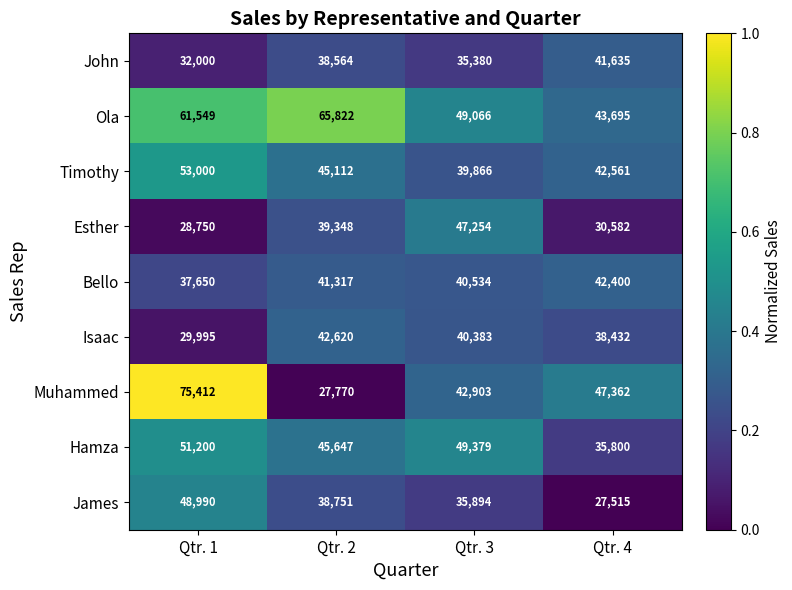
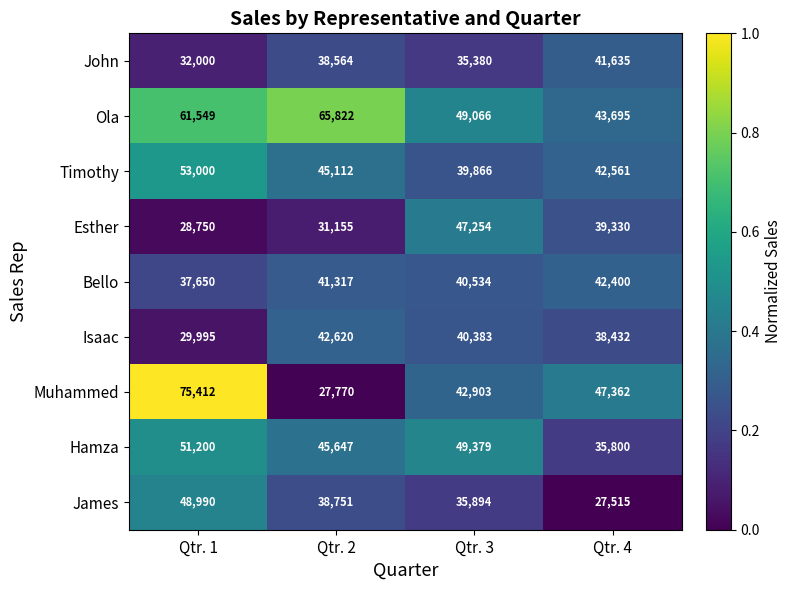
  {
    "John": {
      "Qtr. 1": "32,000",
      "Qtr. 2": "38,564",
      "Qtr. 3": "35,380",
      "Qtr. 4": "41,635"
    },
    "Ola": {
      "Qtr. 1": "61,549",
      "Qtr. 2": "65,822",
      "Qtr. 3": "49,066",
      "Qtr. 4": "43,695"
    },
    "Timothy": {
      "Qtr. 1": "53,000",
      "Qtr. 2": "45,112",
      "Qtr. 3": "39,866",
      "Qtr. 4": "42,561"
    },
    "Esther": {
      "Qtr. 1": "28,750",
-     "Qtr. 2": "39,348",
+     "Qtr. 2": "31,155",
      "Qtr. 3": "47,254",
-     "Qtr. 4": "30,582"
+     "Qtr. 4": "39,330"
    },
    "Bello": {
      "Qtr. 1": "37,650",
      "Qtr. 2": "41,317",
      "Qtr. 3": "40,534",
      "Qtr. 4": "42,400"
    },
    "Isaac": {
      "Qtr. 1": "29,995",
      "Qtr. 2": "42,620",
      "Qtr. 3": "40,383",
      "Qtr. 4": "38,432"
    },
    "Muhammed": {
      "Qtr. 1": "75,412",
      "Qtr. 2": "27,770",
      "Qtr. 3": "42,903",
      "Qtr. 4": "47,362"
    },
    "Hamza": {
      "Qtr. 1": "51,200",
      "Qtr. 2": "45,647",
      "Qtr. 3": "49,379",
      "Qtr. 4": "35,800"
    },
    "James": {
      "Qtr. 1": "48,990",
      "Qtr. 2": "38,751",
      "Qtr. 3": "35,894",
      "Qtr. 4": "27,515"
    }
  }
